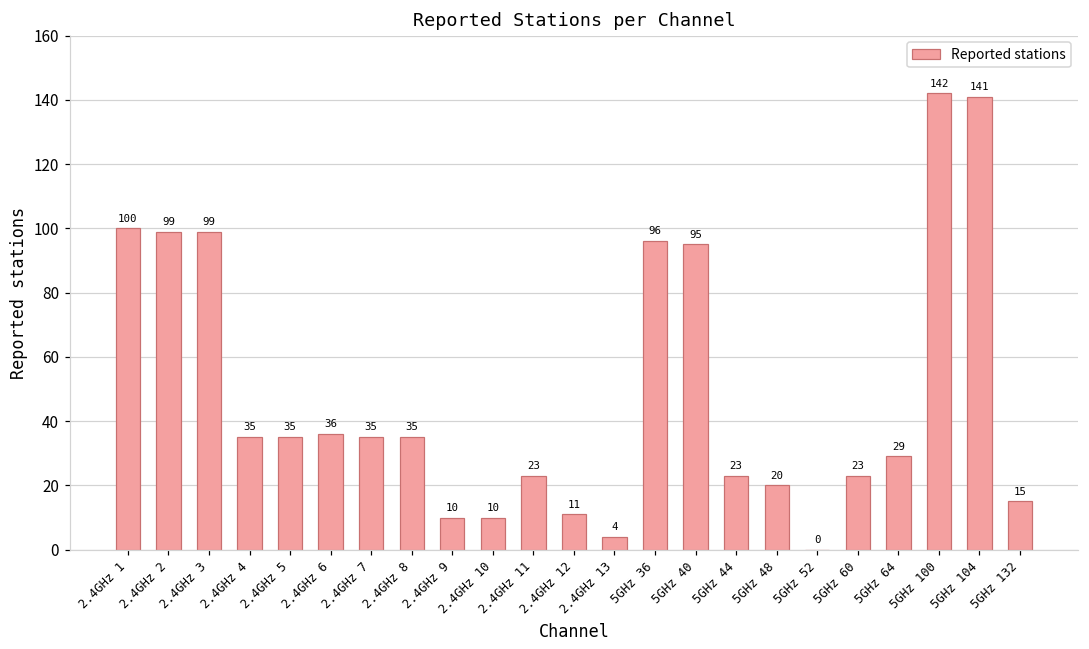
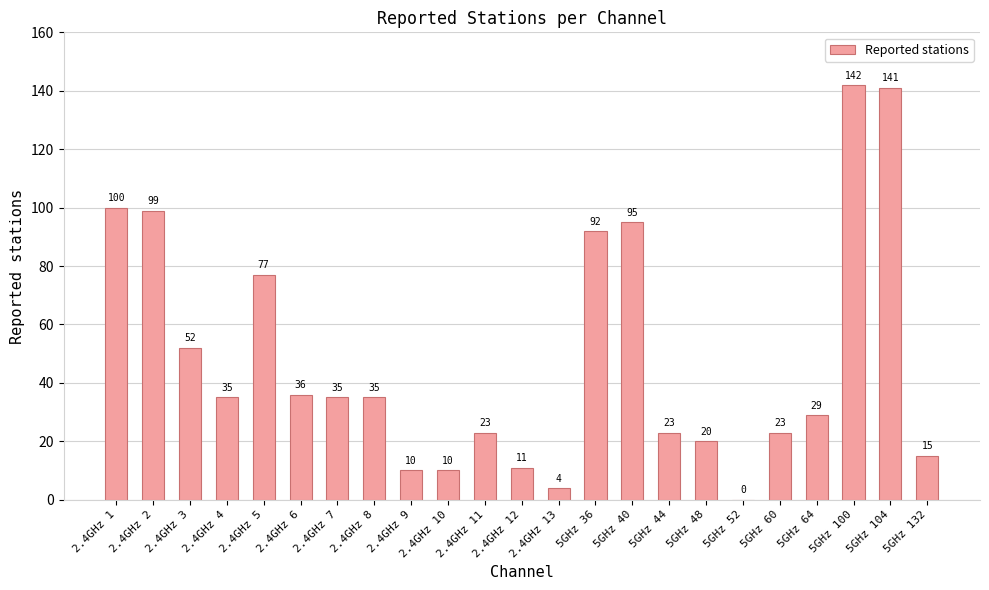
  {
    "2.4GHz 1": 100,
    "2.4GHz 2": 99,
-   "2.4GHz 3": 99,
+   "2.4GHz 3": 52,
    "2.4GHz 4": 35,
-   "2.4GHz 5": 35,
+   "2.4GHz 5": 77,
    "2.4GHz 6": 36,
    "2.4GHz 7": 35,
    "2.4GHz 8": 35,
    "2.4GHz 9": 10,
    "2.4GHz 10": 10,
    "2.4GHz 11": 23,
    "2.4GHz 12": 11,
    "2.4GHz 13": 4,
-   "5GHz 36": 96,
+   "5GHz 36": 92,
    "5GHz 40": 95,
    "5GHz 44": 23,
    "5GHz 48": 20,
    "5GHz 52": 0,
    "5GHz 60": 23,
    "5GHz 64": 29,
    "5GHz 100": 142,
    "5GHz 104": 141,
    "5GHz 132": 15
  }
